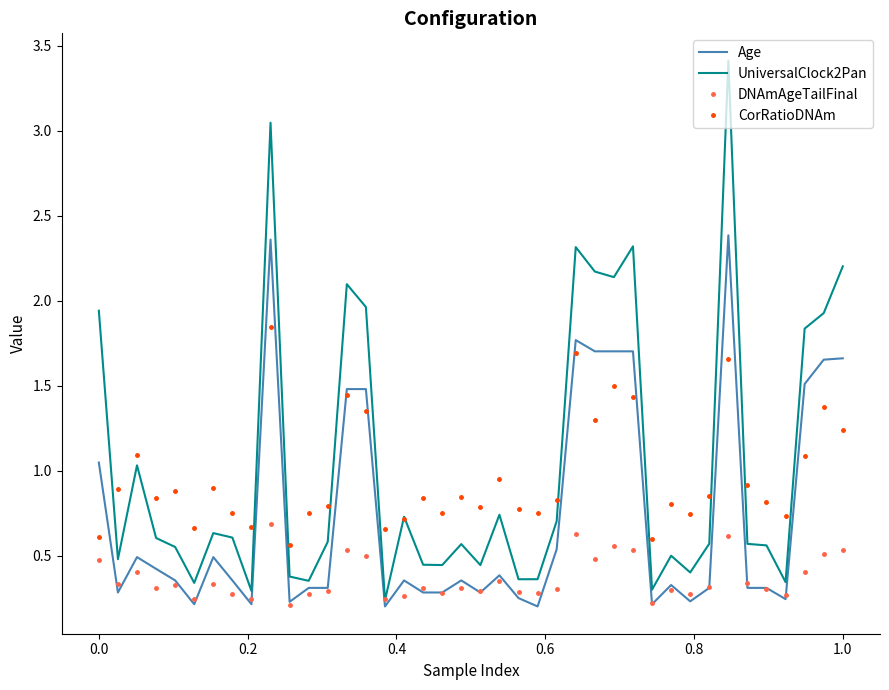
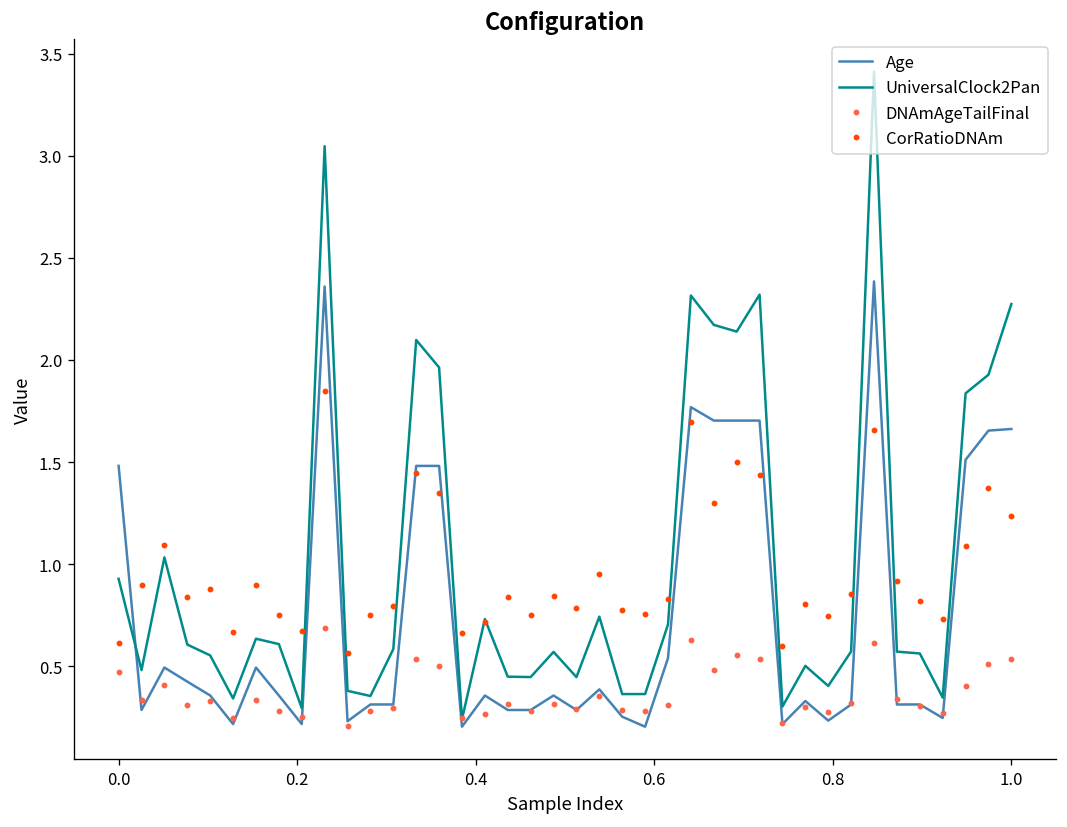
  {
    "Age": {
-     "0.0": 1.05,
+     "0.0": 1.48,
      "1.0": 1.66
    },
    "UniversalClock2Pan": {
-     "0.0": 1.94,
-     "1.0": 2.20
+     "0.0": 0.93,
+     "1.0": 2.27
    },
    "DNAmAgeTailFinal": {
      "0.0": 0.47,
      "1.0": 0.53
    },
    "CorRatioDNAm": {
      "0.0": 0.61,
      "1.0": 1.24
    }
  }
